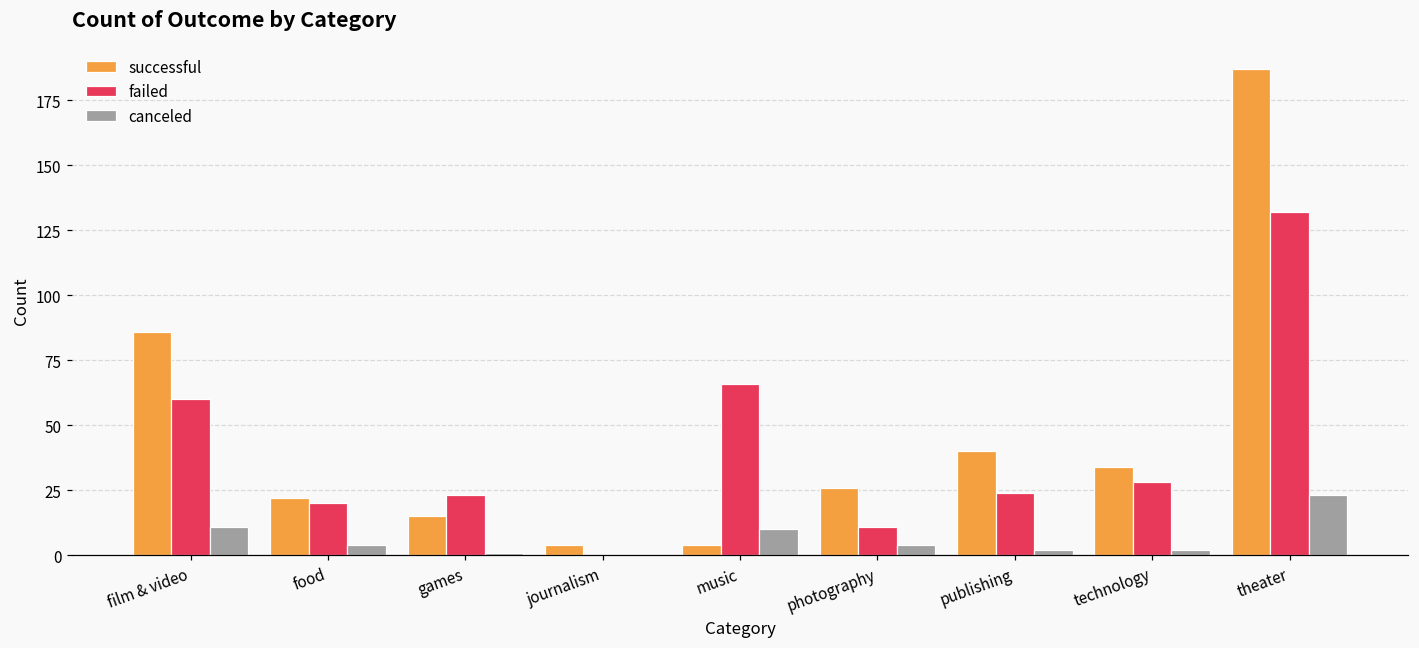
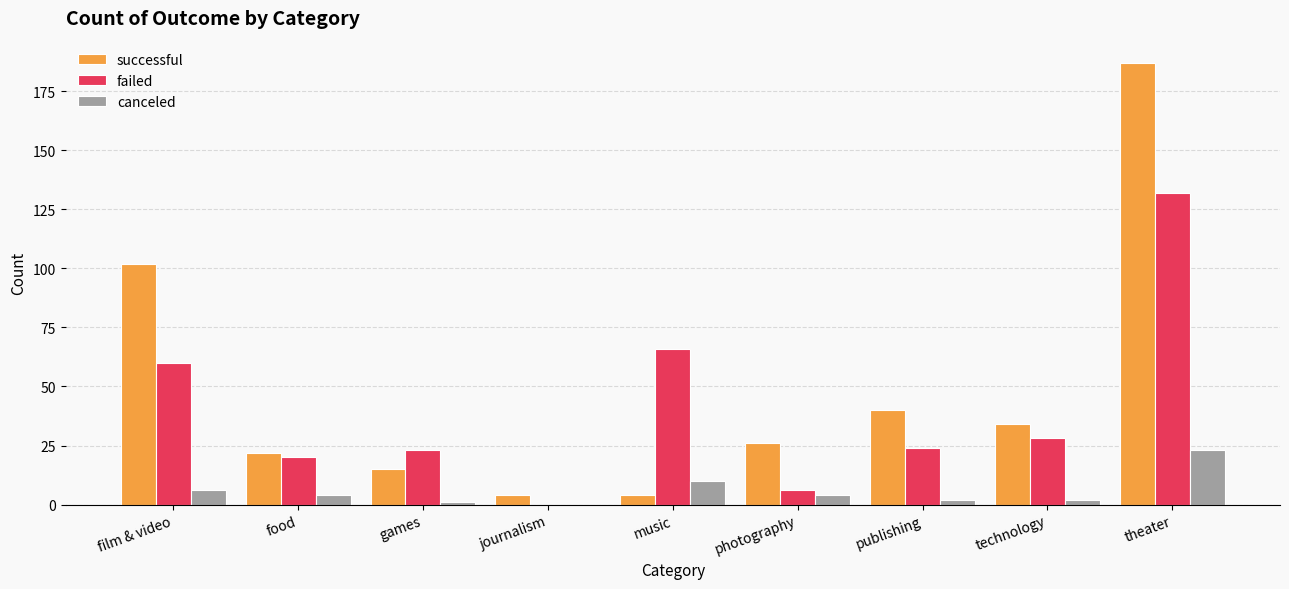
  {
    "successful": {
-     "film & video": 86,
+     "film & video": 102,
      "food": 22,
      "games": 15,
      "journalism": 4,
      "music": 4,
      "photography": 26,
      "publishing": 40,
      "technology": 34,
      "theater": 187
    },
    "failed": {
      "film & video": 60,
      "food": 20,
      "games": 23,
      "journalism": 0,
      "music": 66,
-     "photography": 11,
+     "photography": 6,
      "publishing": 24,
      "technology": 28,
      "theater": 132
    },
    "canceled": {
-     "film & video": 11,
+     "film & video": 6,
      "food": 4,
      "journalism": 0,
      "music": 10,
      "photography": 4,
      "publishing": 2,
      "technology": 2,
      "theater": 23
    }
  }
